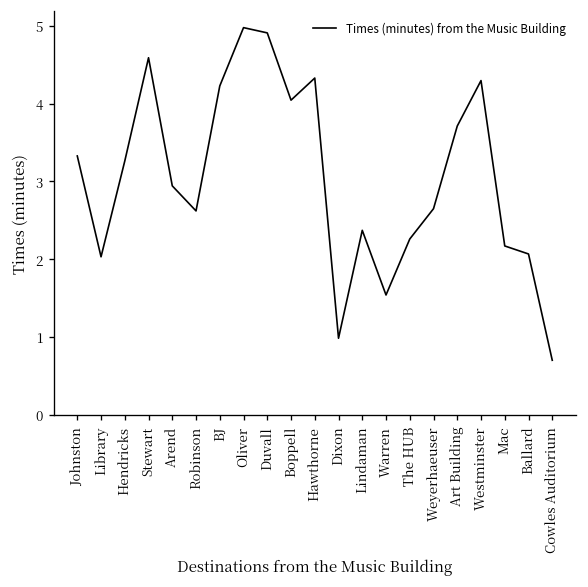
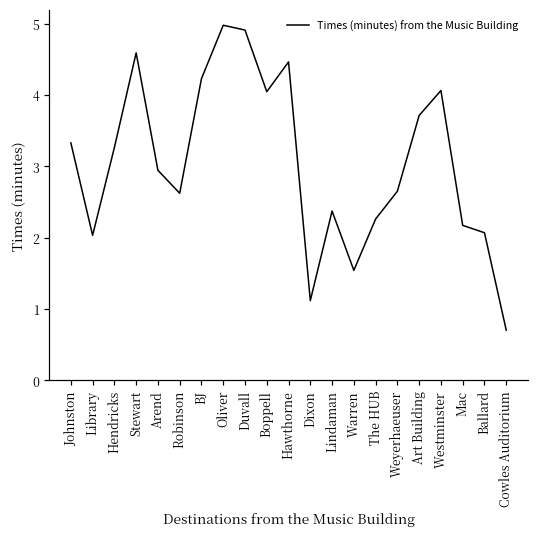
  {
    "Johnston": 3.3,
    "Library": 2.0,
    "Hendricks": 3.3,
    "Stewart": 4.6,
    "Arend": 2.9,
    "Robinson": 2.6,
    "BJ": 4.2,
    "Oliver": 5.0,
    "Duvall": 4.9,
    "Boppell": 4.0,
-   "Hawthorne": 4.3,
-   "Dixon": 1.0,
+   "Hawthorne": 4.5,
+   "Dixon": 1.1,
    "Lindaman": 2.4,
    "Warren": 1.5,
    "The HUB": 2.3,
    "Weyerhaeuser": 2.6,
    "Art Building": 3.7,
-   "Westminster": 4.3,
+   "Westminster": 4.1,
    "Mac": 2.2,
    "Ballard": 2.1,
    "Cowles Auditorium": 0.7
  }
